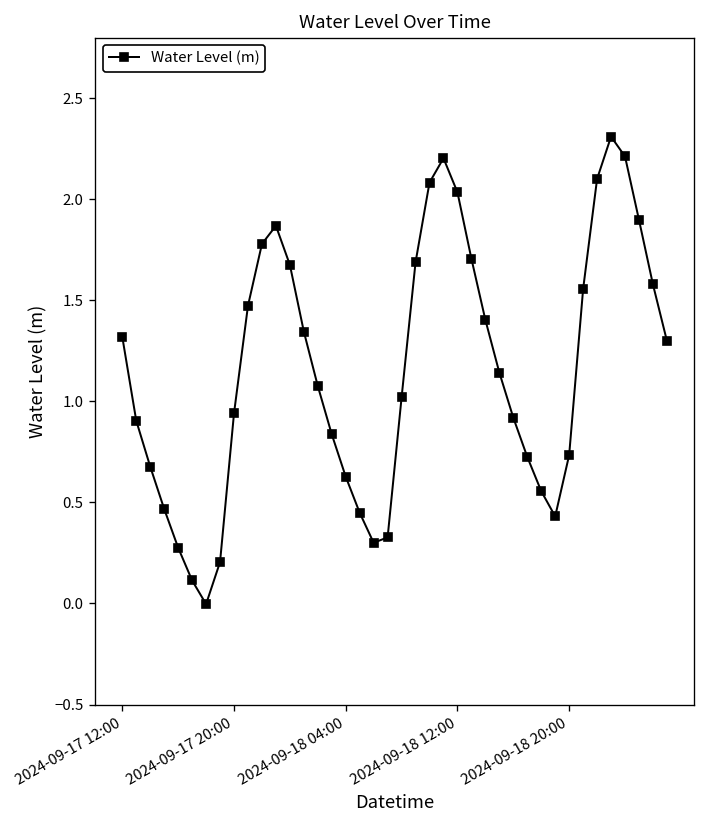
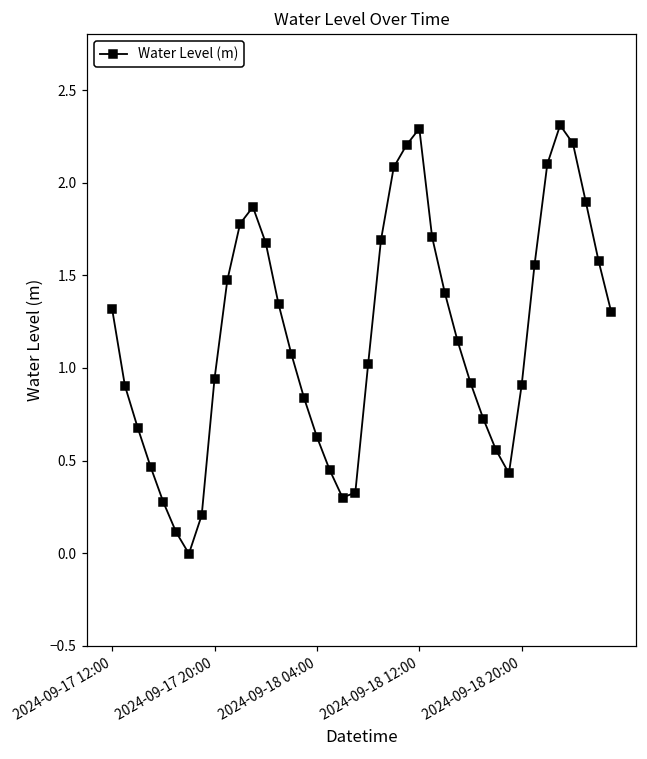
  {
    "2024-09-17 12:00": 1.32,
    "2024-09-17 20:00": 0.94,
    "2024-09-18 04:00": 0.63,
-   "2024-09-18 12:00": 2.03,
-   "2024-09-18 20:00": 0.73
+   "2024-09-18 12:00": 2.29,
+   "2024-09-18 20:00": 0.91
  }
